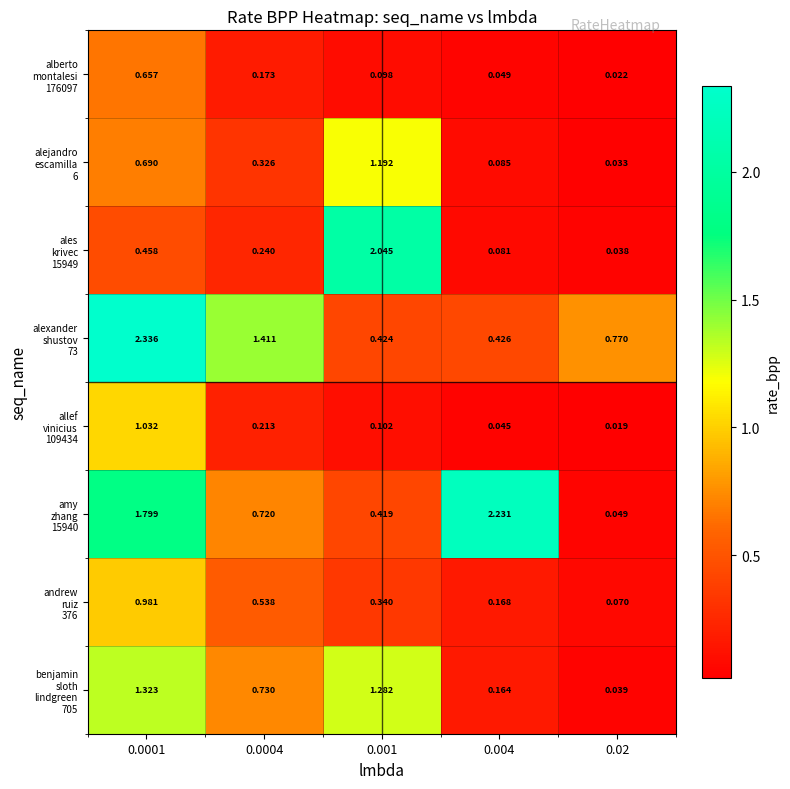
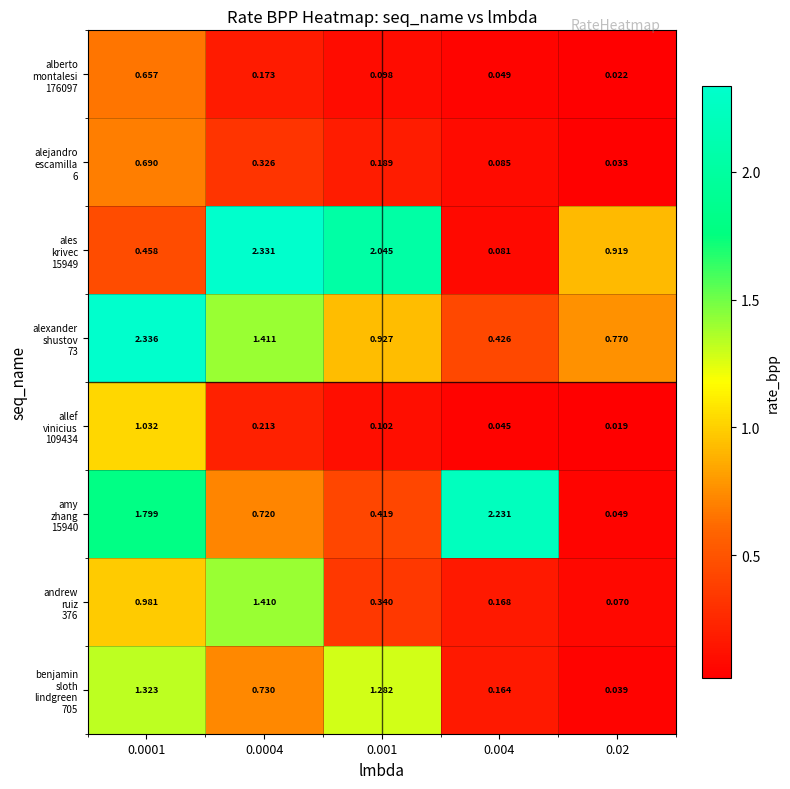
  {
    "alberto montalesi 176097": {
      "0.0001": 0.657,
      "0.0004": 0.173,
      "0.001": 0.098,
      "0.004": 0.049,
      "0.02": 0.022
    },
    "alejandro escamilla 6": {
      "0.0001": 0.690,
      "0.0004": 0.326,
-     "0.001": 1.192,
+     "0.001": 0.189,
      "0.004": 0.085,
      "0.02": 0.033
    },
    "ales krivec 15949": {
      "0.0001": 0.458,
-     "0.0004": 0.240,
+     "0.0004": 2.331,
      "0.001": 2.045,
      "0.004": 0.081,
-     "0.02": 0.038
+     "0.02": 0.919
    },
    "alexander shustov 73": {
      "0.0001": 2.336,
      "0.0004": 1.411,
-     "0.001": 0.424,
+     "0.001": 0.927,
      "0.004": 0.426,
      "0.02": 0.770
    },
    "allef vinicius 109434": {
      "0.0001": 1.032,
      "0.0004": 0.213,
      "0.001": 0.102,
      "0.004": 0.045,
      "0.02": 0.019
    },
    "amy zhang 15940": {
      "0.0001": 1.799,
      "0.0004": 0.720,
      "0.001": 0.419,
      "0.004": 2.231,
      "0.02": 0.049
    },
    "andrew ruiz 376": {
      "0.0001": 0.981,
-     "0.0004": 0.538,
+     "0.0004": 1.410,
      "0.001": 0.340,
      "0.004": 0.168,
      "0.02": 0.070
    },
    "benjamin sloth lindgreen 705": {
      "0.0001": 1.323,
      "0.0004": 0.730,
      "0.001": 1.282,
      "0.004": 0.164,
      "0.02": 0.039
    }
  }
